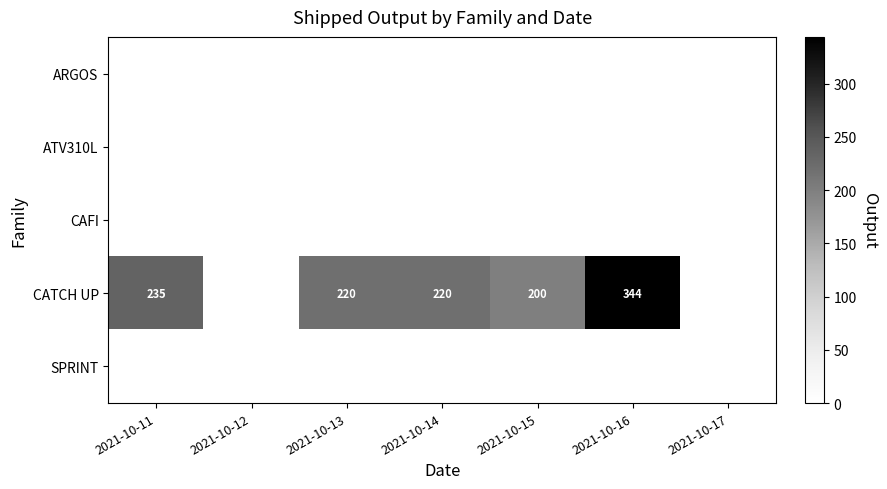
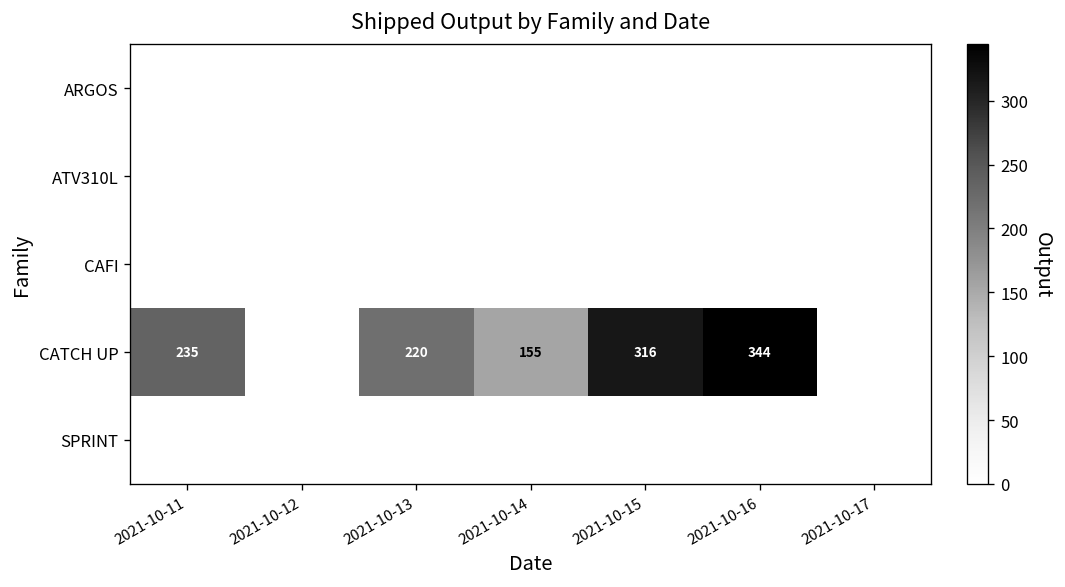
  {
    "CATCH UP": {
      "2021-10-11": 235,
      "2021-10-13": 220,
-     "2021-10-14": 220,
-     "2021-10-15": 200,
+     "2021-10-14": 155,
+     "2021-10-15": 316,
      "2021-10-16": 344
    }
  }
